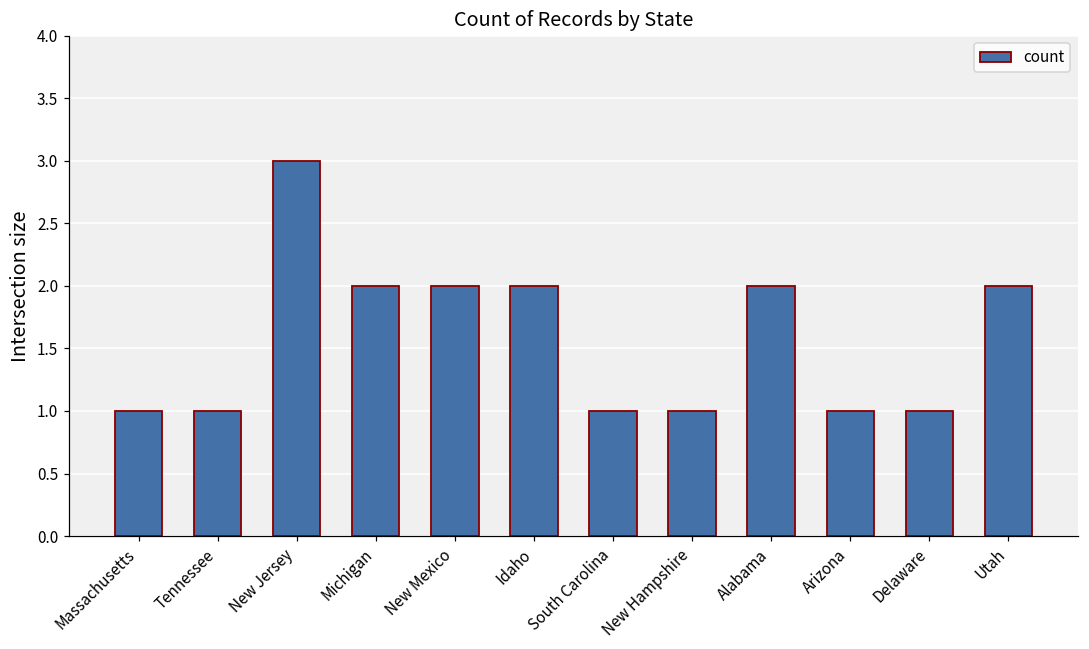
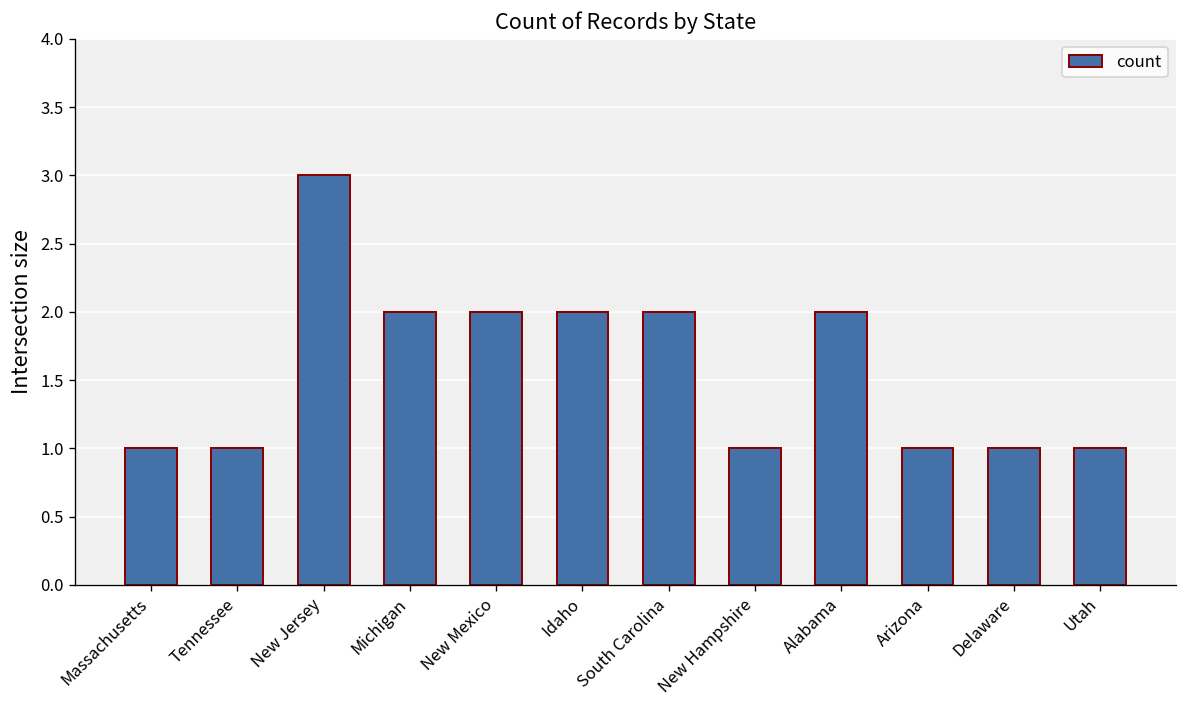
  {
    "Massachusetts": 1,
    "Tennessee": 1,
    "New Jersey": 3,
    "Michigan": 2,
    "New Mexico": 2,
    "Idaho": 2,
-   "South Carolina": 1,
+   "South Carolina": 2,
    "New Hampshire": 1,
    "Alabama": 2,
    "Arizona": 1,
    "Delaware": 1,
-   "Utah": 2
+   "Utah": 1
  }
